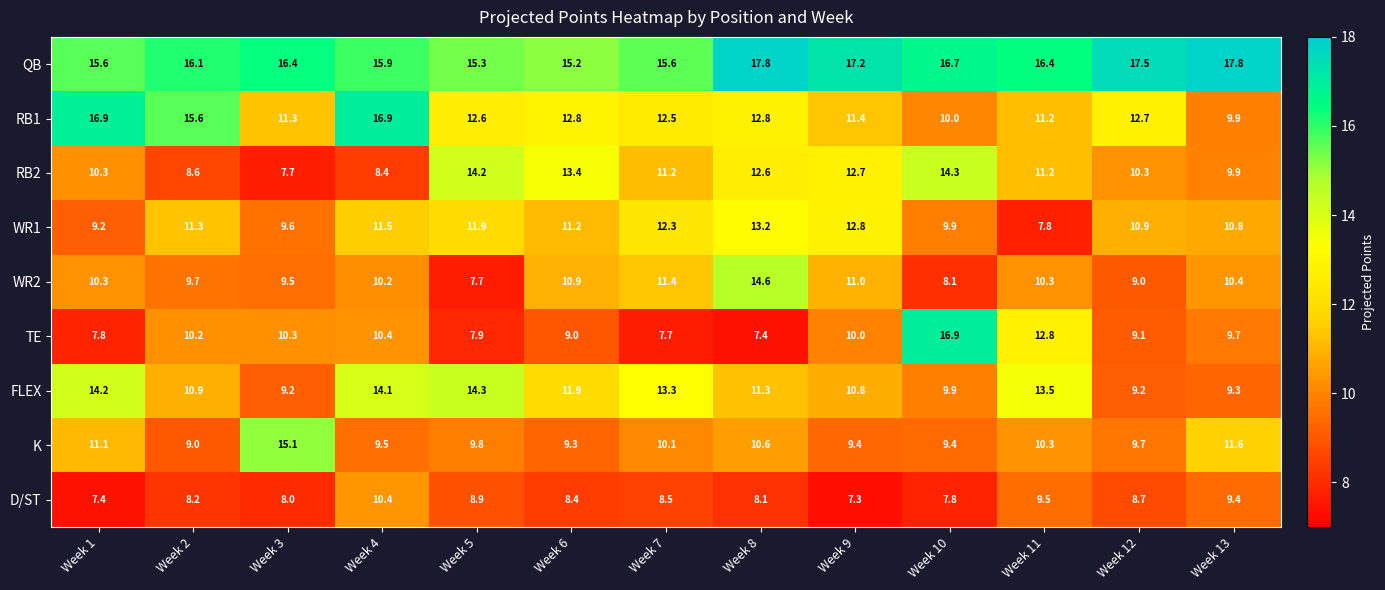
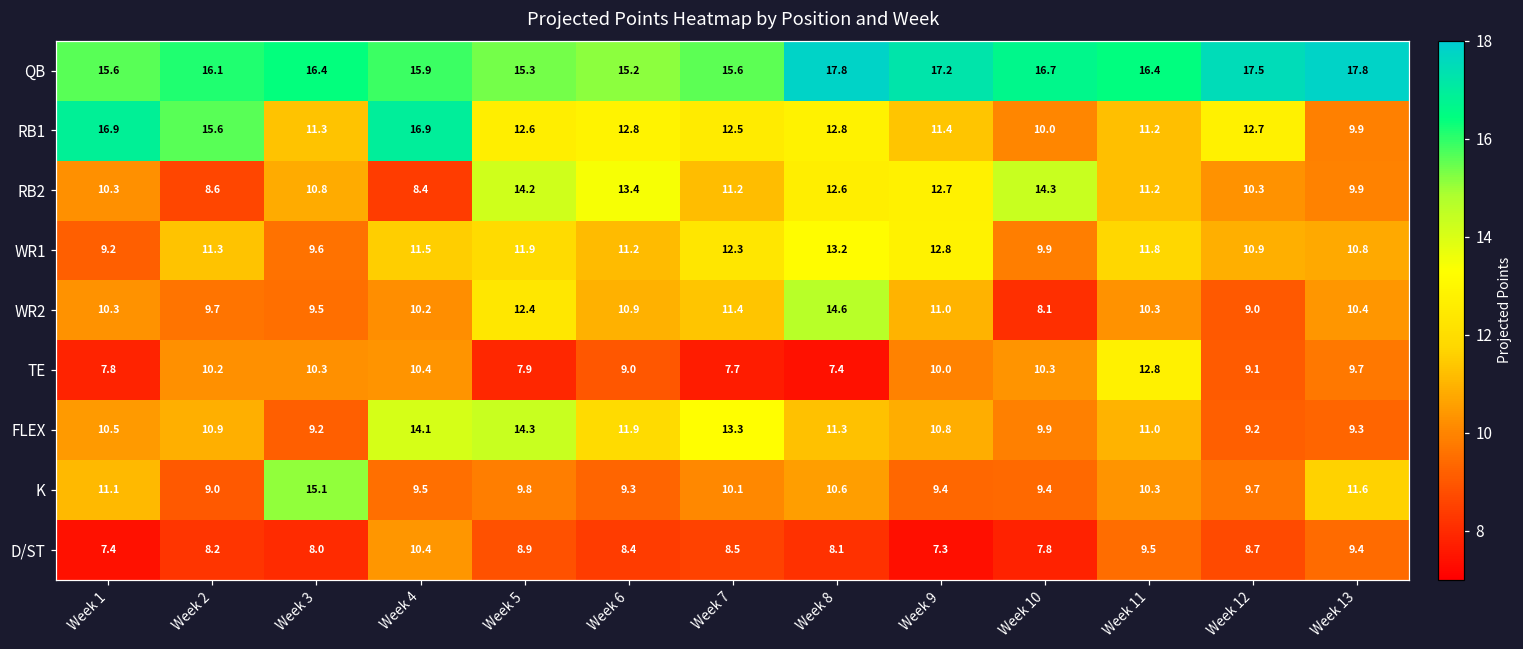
  {
    "QB": {
      "Week 1": 15.6,
      "Week 2": 16.1,
      "Week 3": 16.4,
      "Week 4": 15.9,
      "Week 5": 15.3,
      "Week 6": 15.2,
      "Week 7": 15.6,
      "Week 8": 17.8,
      "Week 9": 17.2,
      "Week 10": 16.7,
      "Week 11": 16.4,
      "Week 12": 17.5,
      "Week 13": 17.8
    },
    "RB1": {
      "Week 1": 16.9,
      "Week 2": 15.6,
      "Week 3": 11.3,
      "Week 4": 16.9,
      "Week 5": 12.6,
      "Week 6": 12.8,
      "Week 7": 12.5,
      "Week 8": 12.8,
      "Week 9": 11.4,
      "Week 10": 10.0,
      "Week 11": 11.2,
      "Week 12": 12.7,
      "Week 13": 9.9
    },
    "RB2": {
      "Week 1": 10.3,
      "Week 2": 8.6,
-     "Week 3": 7.7,
+     "Week 3": 10.8,
      "Week 4": 8.4,
      "Week 5": 14.2,
      "Week 6": 13.4,
      "Week 7": 11.2,
      "Week 8": 12.6,
      "Week 9": 12.7,
      "Week 10": 14.3,
      "Week 11": 11.2,
      "Week 12": 10.3,
      "Week 13": 9.9
    },
    "WR1": {
      "Week 1": 9.2,
      "Week 2": 11.3,
      "Week 3": 9.6,
      "Week 4": 11.5,
      "Week 5": 11.9,
      "Week 6": 11.2,
      "Week 7": 12.3,
      "Week 8": 13.2,
      "Week 9": 12.8,
      "Week 10": 9.9,
-     "Week 11": 7.8,
+     "Week 11": 11.8,
      "Week 12": 10.9,
      "Week 13": 10.8
    },
    "WR2": {
      "Week 1": 10.3,
      "Week 2": 9.7,
      "Week 3": 9.5,
      "Week 4": 10.2,
-     "Week 5": 7.7,
+     "Week 5": 12.4,
      "Week 6": 10.9,
      "Week 7": 11.4,
      "Week 8": 14.6,
      "Week 9": 11.0,
      "Week 10": 8.1,
      "Week 11": 10.3,
      "Week 12": 9.0,
      "Week 13": 10.4
    },
    "TE": {
      "Week 1": 7.8,
      "Week 2": 10.2,
      "Week 3": 10.3,
      "Week 4": 10.4,
      "Week 5": 7.9,
      "Week 6": 9.0,
      "Week 7": 7.7,
      "Week 8": 7.4,
      "Week 9": 10.0,
-     "Week 10": 16.9,
+     "Week 10": 10.3,
      "Week 11": 12.8,
      "Week 12": 9.1,
      "Week 13": 9.7
    },
    "FLEX": {
-     "Week 1": 14.2,
+     "Week 1": 10.5,
      "Week 2": 10.9,
      "Week 3": 9.2,
      "Week 4": 14.1,
      "Week 5": 14.3,
      "Week 6": 11.9,
      "Week 7": 13.3,
      "Week 8": 11.3,
      "Week 9": 10.8,
      "Week 10": 9.9,
-     "Week 11": 13.5,
+     "Week 11": 11.0,
      "Week 12": 9.2,
      "Week 13": 9.3
    },
    "K": {
      "Week 1": 11.1,
      "Week 2": 9.0,
      "Week 3": 15.1,
      "Week 4": 9.5,
      "Week 5": 9.8,
      "Week 6": 9.3,
      "Week 7": 10.1,
      "Week 8": 10.6,
      "Week 9": 9.4,
      "Week 10": 9.4,
      "Week 11": 10.3,
      "Week 12": 9.7,
      "Week 13": 11.6
    },
    "D/ST": {
      "Week 1": 7.4,
      "Week 2": 8.2,
      "Week 3": 8.0,
      "Week 4": 10.4,
      "Week 5": 8.9,
      "Week 6": 8.4,
      "Week 7": 8.5,
      "Week 8": 8.1,
      "Week 9": 7.3,
      "Week 10": 7.8,
      "Week 11": 9.5,
      "Week 12": 8.7,
      "Week 13": 9.4
    }
  }
